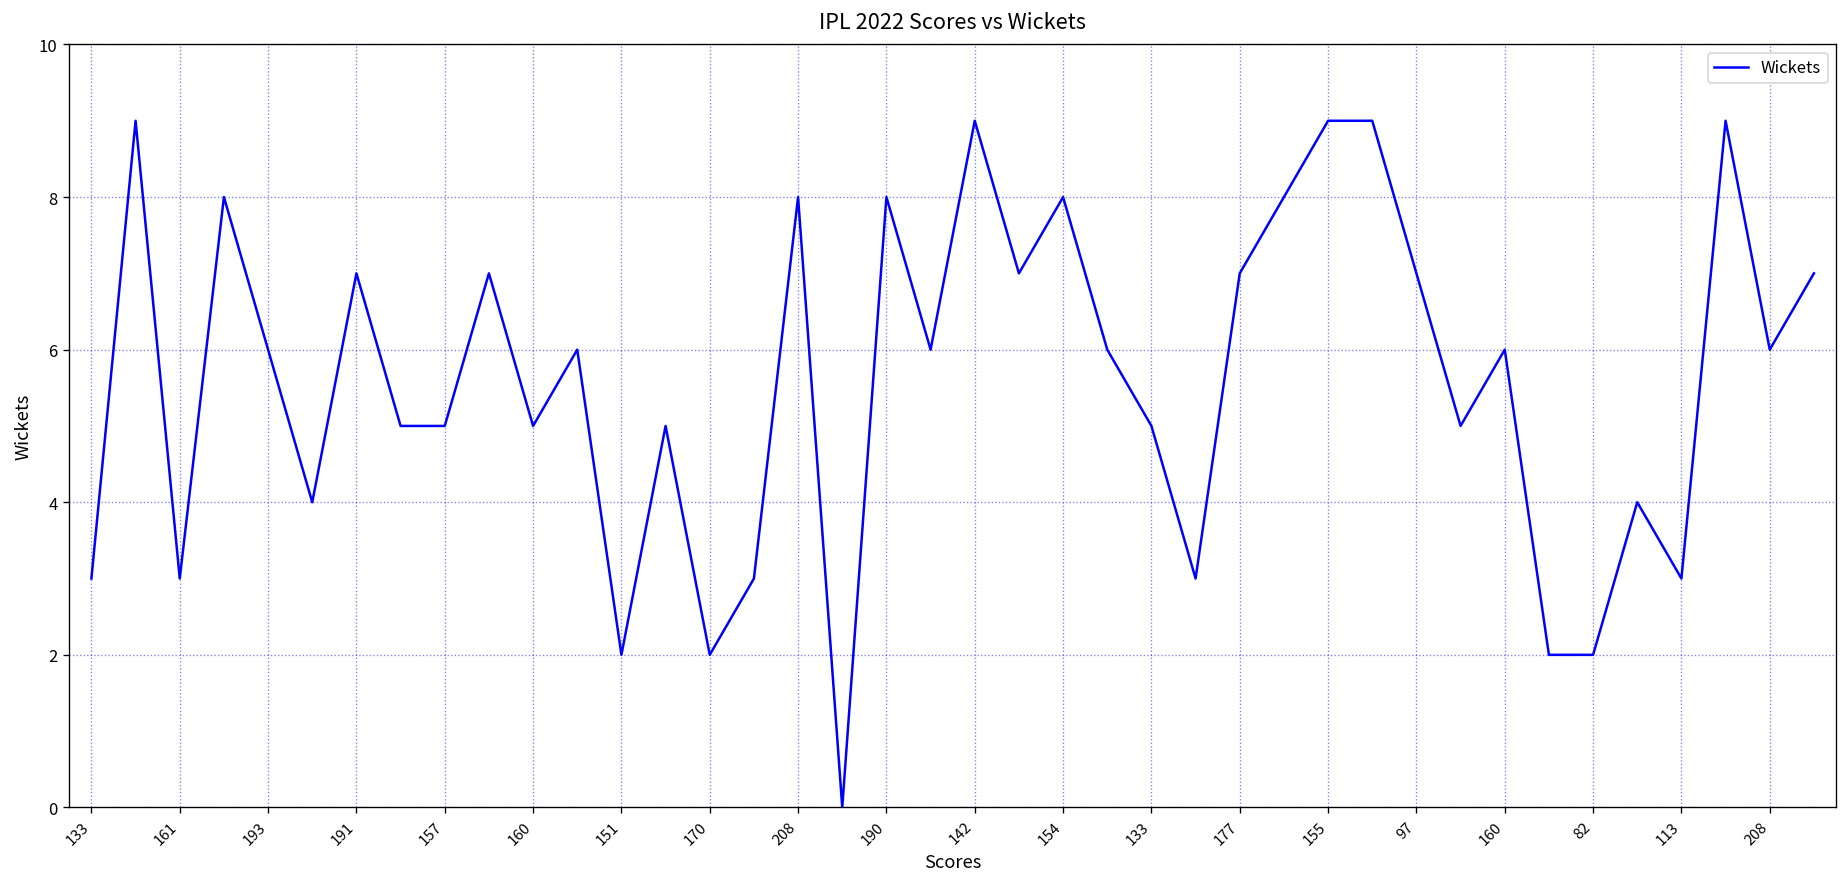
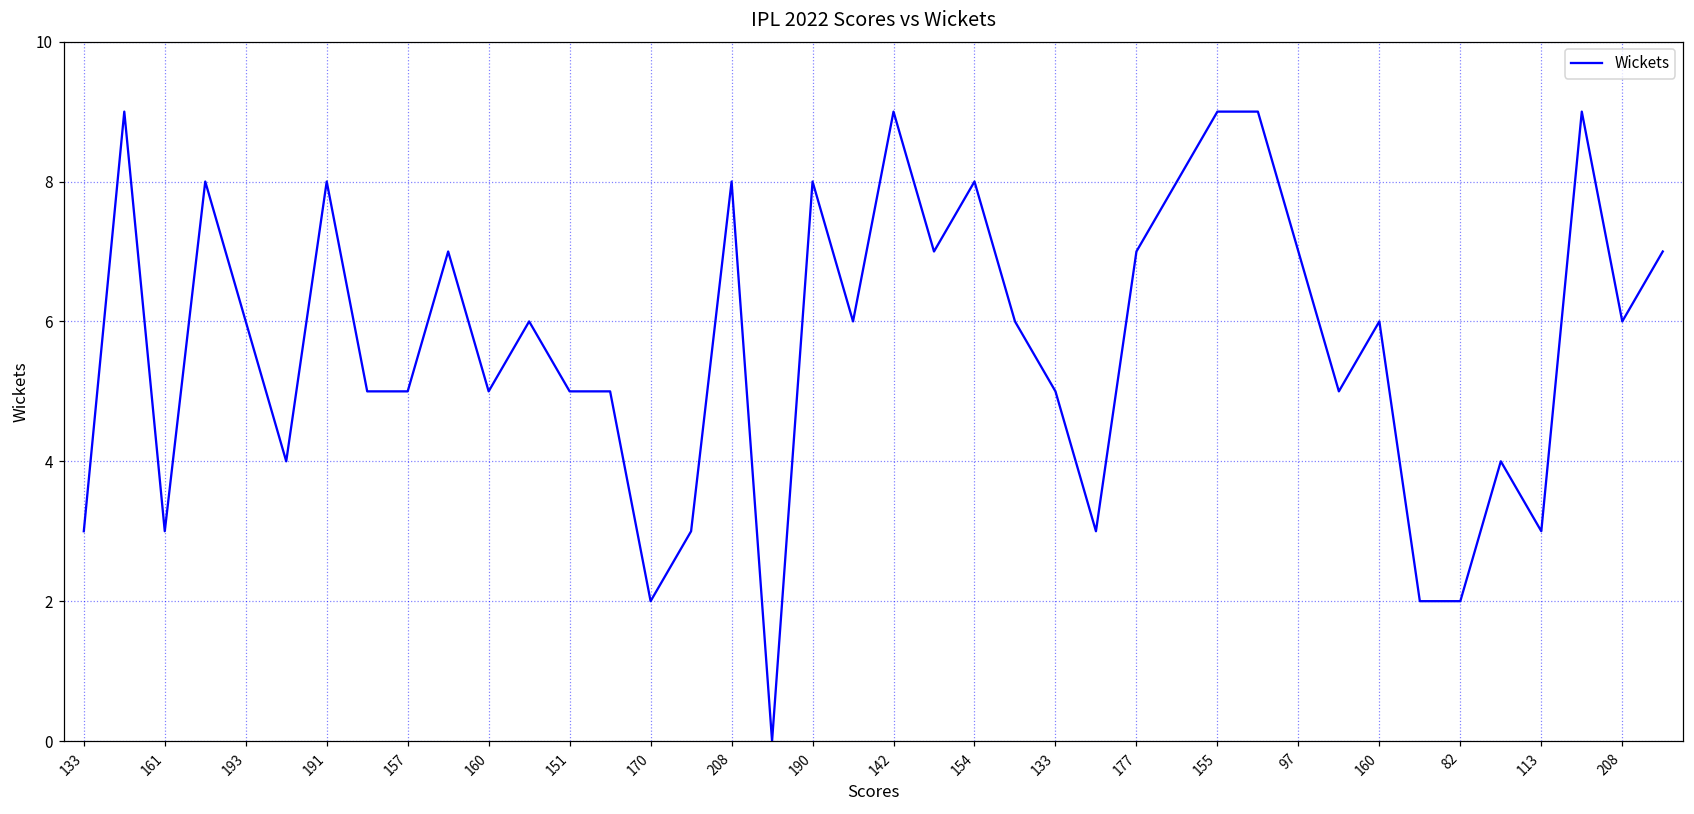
  {
-   "191": 7,
-   "151": 2,
+   "191": 8,
+   "151": 5,
    "170": 2,
    "190": 8,
    "142": 9,
    "154": 8,
    "177": 7,
    "155": 9,
    "97": 7,
    "82": 2,
    "113": 3
  }
